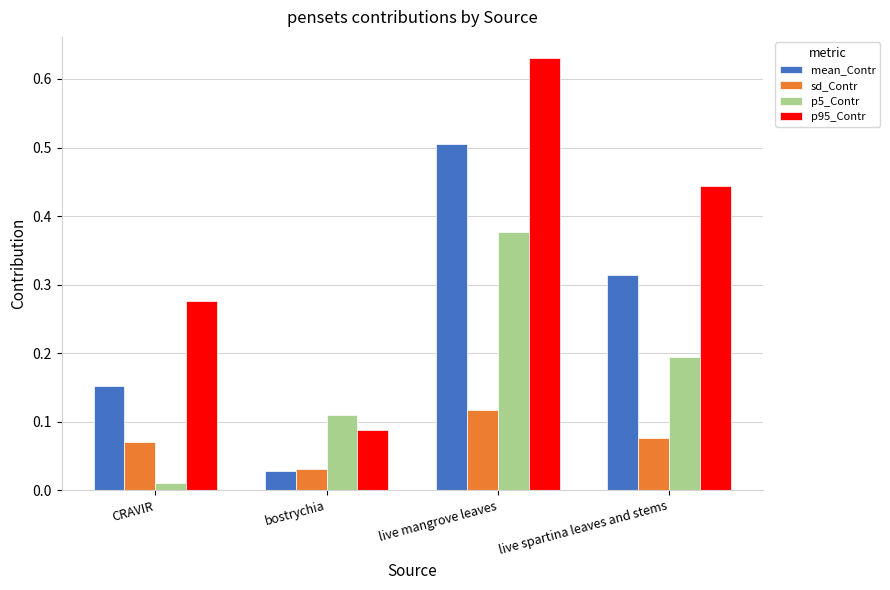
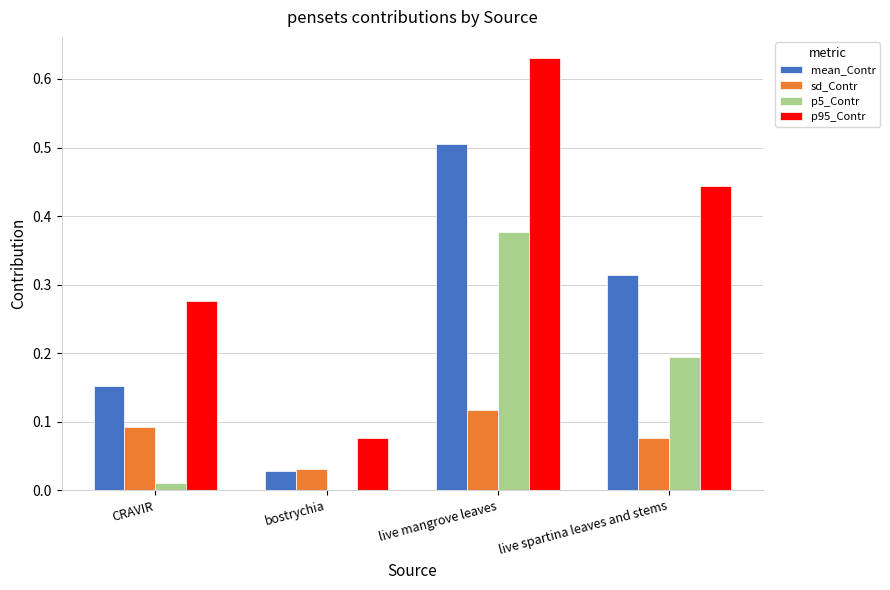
  {
    "mean_Contr": {
      "CRAVIR": 0.15,
      "bostrychia": 0.03,
      "live mangrove leaves": 0.51,
      "live spartina leaves and stems": 0.31
    },
    "sd_Contr": {
-     "CRAVIR": 0.07,
+     "CRAVIR": 0.09,
      "bostrychia": 0.03,
      "live mangrove leaves": 0.12,
      "live spartina leaves and stems": 0.08
    },
    "p5_Contr": {
      "CRAVIR": 0.01,
-     "bostrychia": 0.11,
+     "bostrychia": 0.00,
      "live mangrove leaves": 0.38,
      "live spartina leaves and stems": 0.19
    },
    "p95_Contr": {
      "CRAVIR": 0.28,
-     "bostrychia": 0.09,
+     "bostrychia": 0.08,
      "live mangrove leaves": 0.63,
      "live spartina leaves and stems": 0.44
    }
  }
